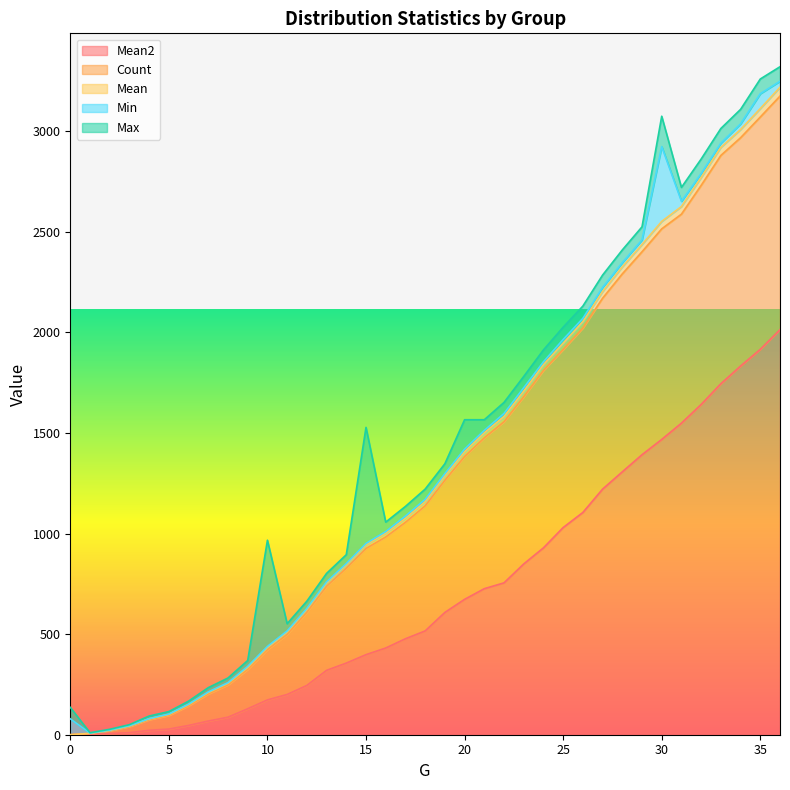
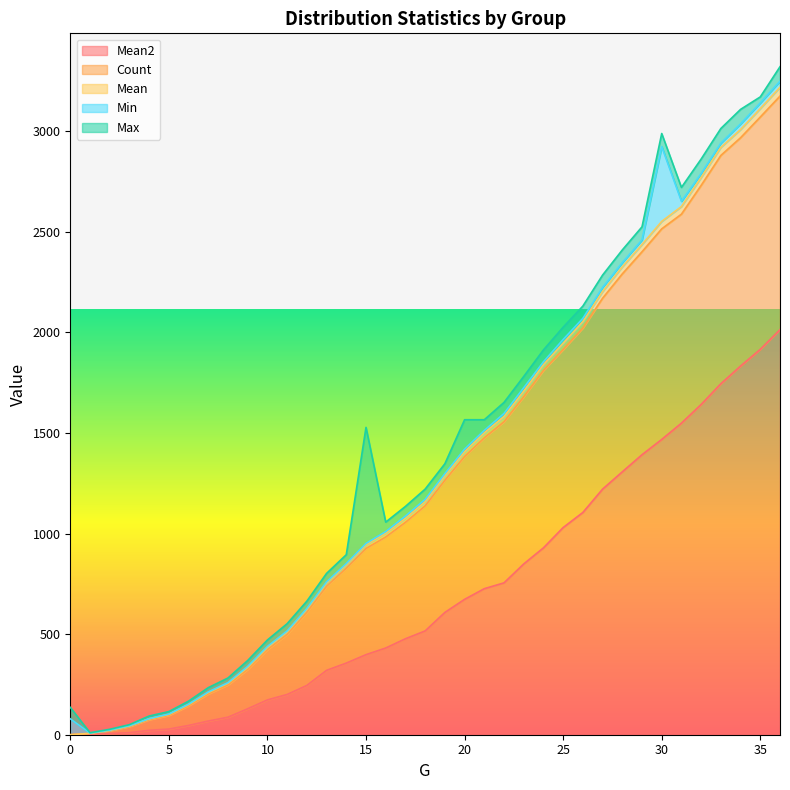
  {
    "Min": {
      "0": 80,
      "20": 10,
      "25": 20,
      "30": 370,
-     "35": 70
+     "35": 30
    },
    "Max": {
      "0": 60,
-     "10": 530,
+     "10": 30,
      "15": 580,
      "20": 150,
      "25": 60,
-     "30": 150,
-     "35": 70
+     "30": 70,
+     "35": 30
    }
  }
